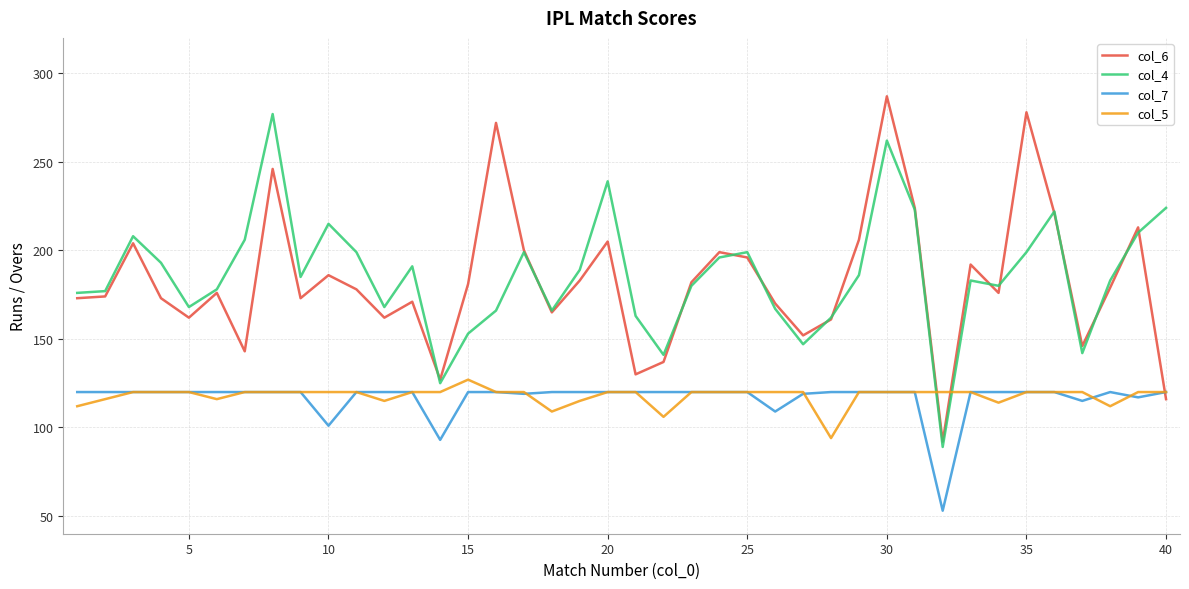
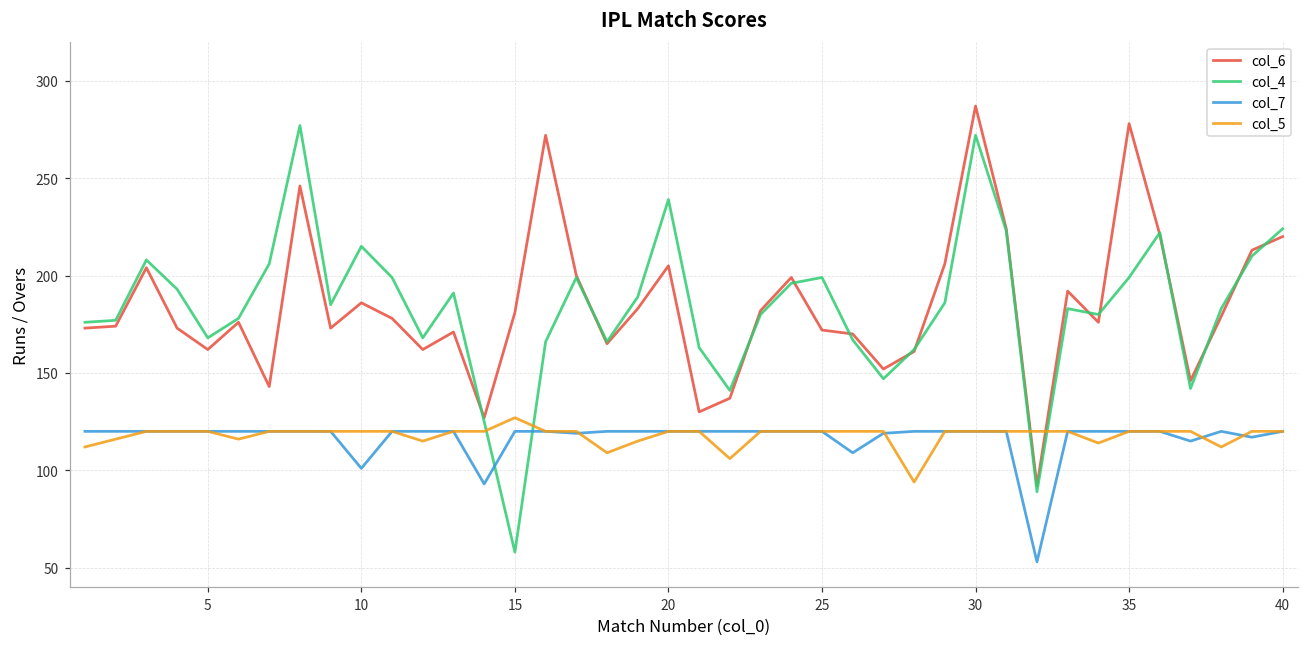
  {
    "col_6": {
      "5": 162,
      "10": 186,
      "15": 181,
      "20": 205,
-     "25": 196,
+     "25": 172,
      "30": 287,
      "35": 278,
-     "40": 116
+     "40": 220
    },
    "col_4": {
      "5": 168,
      "10": 215,
-     "15": 153,
+     "15": 58,
      "20": 239,
      "25": 199,
-     "30": 262,
+     "30": 272,
      "35": 199,
      "40": 224
    },
    "col_7": {
      "10": 101,
      "15": 120
    },
    "col_5": {
      "10": 120,
      "15": 127
    }
  }
